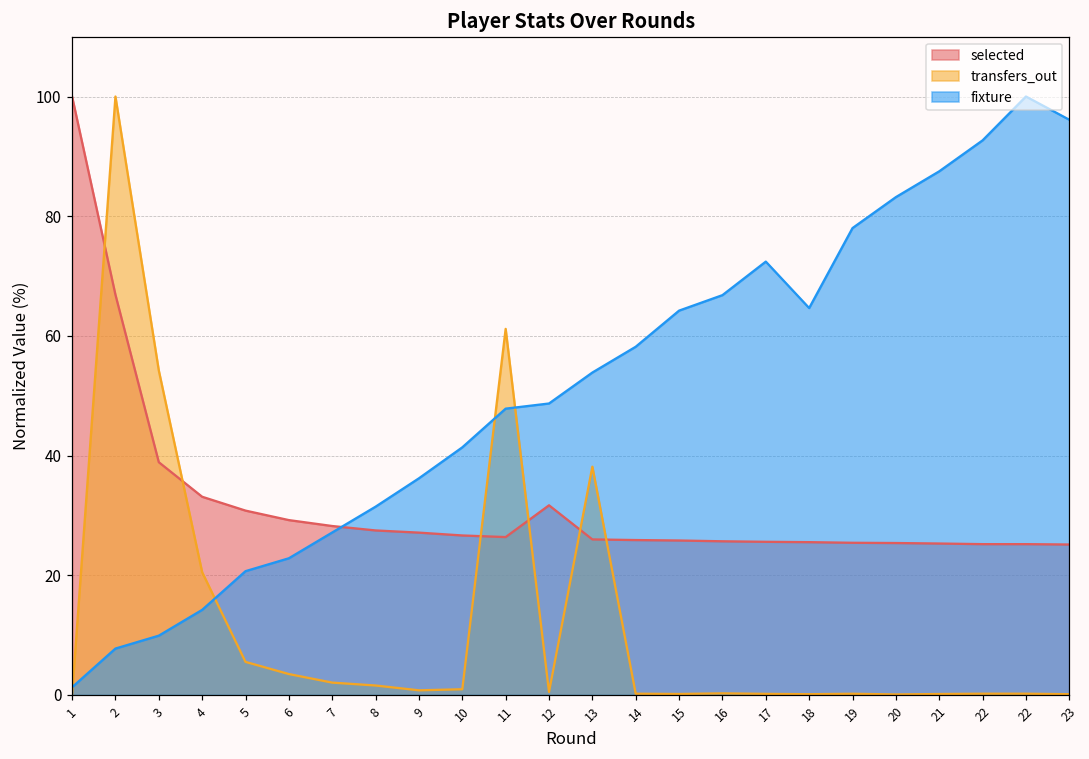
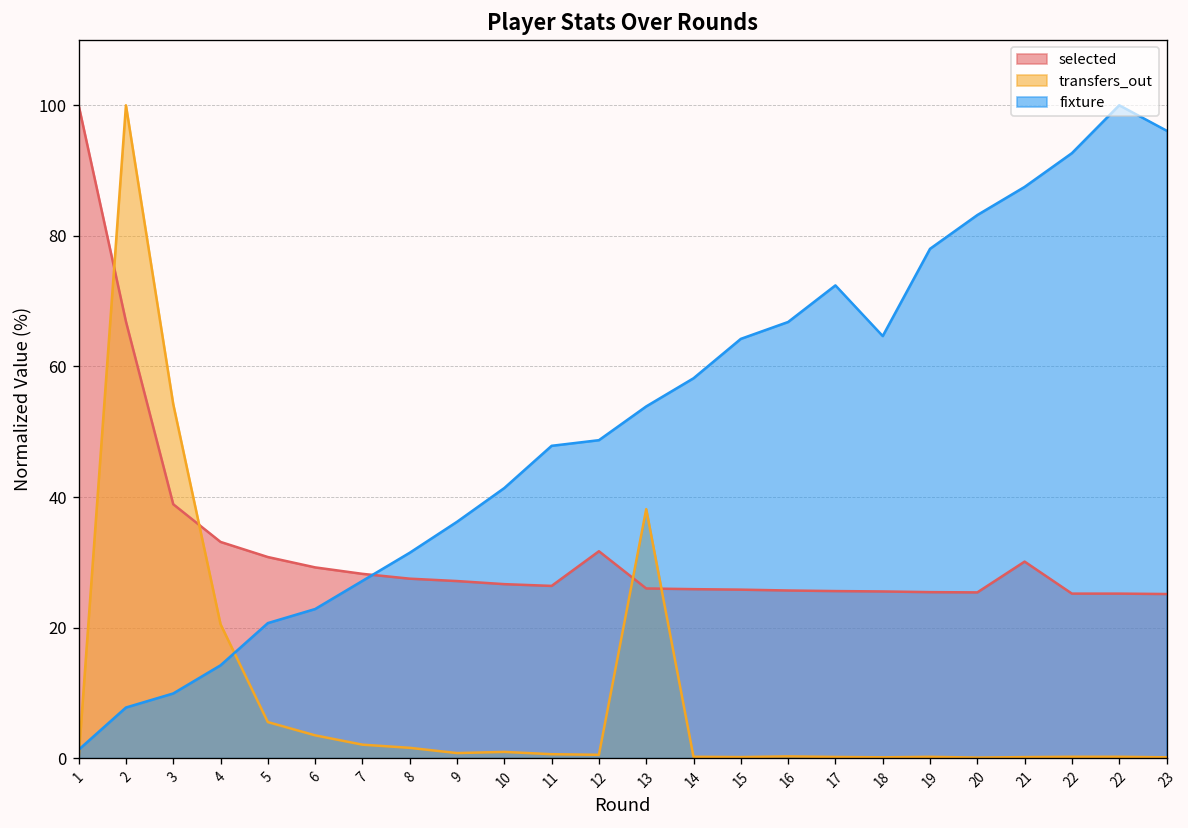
  {
    "selected": {
      "1": 100,
      "2": 67,
      "3": 39,
      "4": 33,
      "5": 31,
      "6": 29,
      "7": 28,
      "8": 27,
      "9": 27,
      "10": 27,
      "11": 26,
      "12": 32,
      "13": 26,
      "14": 26,
      "15": 26,
      "16": 26,
      "17": 26,
      "18": 26,
      "19": 25,
      "20": 25,
-     "21": 25,
+     "21": 30,
      "23": 25
    },
    "transfers_out": {
      "1": 0,
      "2": 100,
      "3": 54,
      "4": 21,
      "5": 6,
      "6": 3,
      "7": 2,
      "8": 2,
      "9": 1,
      "10": 1,
-     "11": 61,
+     "11": 1,
      "12": 1,
      "13": 38,
      "14": 0,
      "15": 0,
      "16": 0,
      "17": 0,
      "18": 0,
      "19": 0,
      "20": 0,
      "21": 0,
      "23": 0
    },
    "fixture": {
      "1": 1,
      "2": 8,
      "3": 10,
      "4": 14,
      "5": 21,
      "6": 23,
      "7": 27,
      "8": 31,
      "9": 36,
      "10": 41,
      "11": 48,
      "12": 49,
      "13": 54,
      "14": 58,
      "15": 64,
      "16": 67,
      "17": 72,
      "18": 65,
      "19": 78,
      "20": 83,
      "21": 88,
      "23": 96
    }
  }
